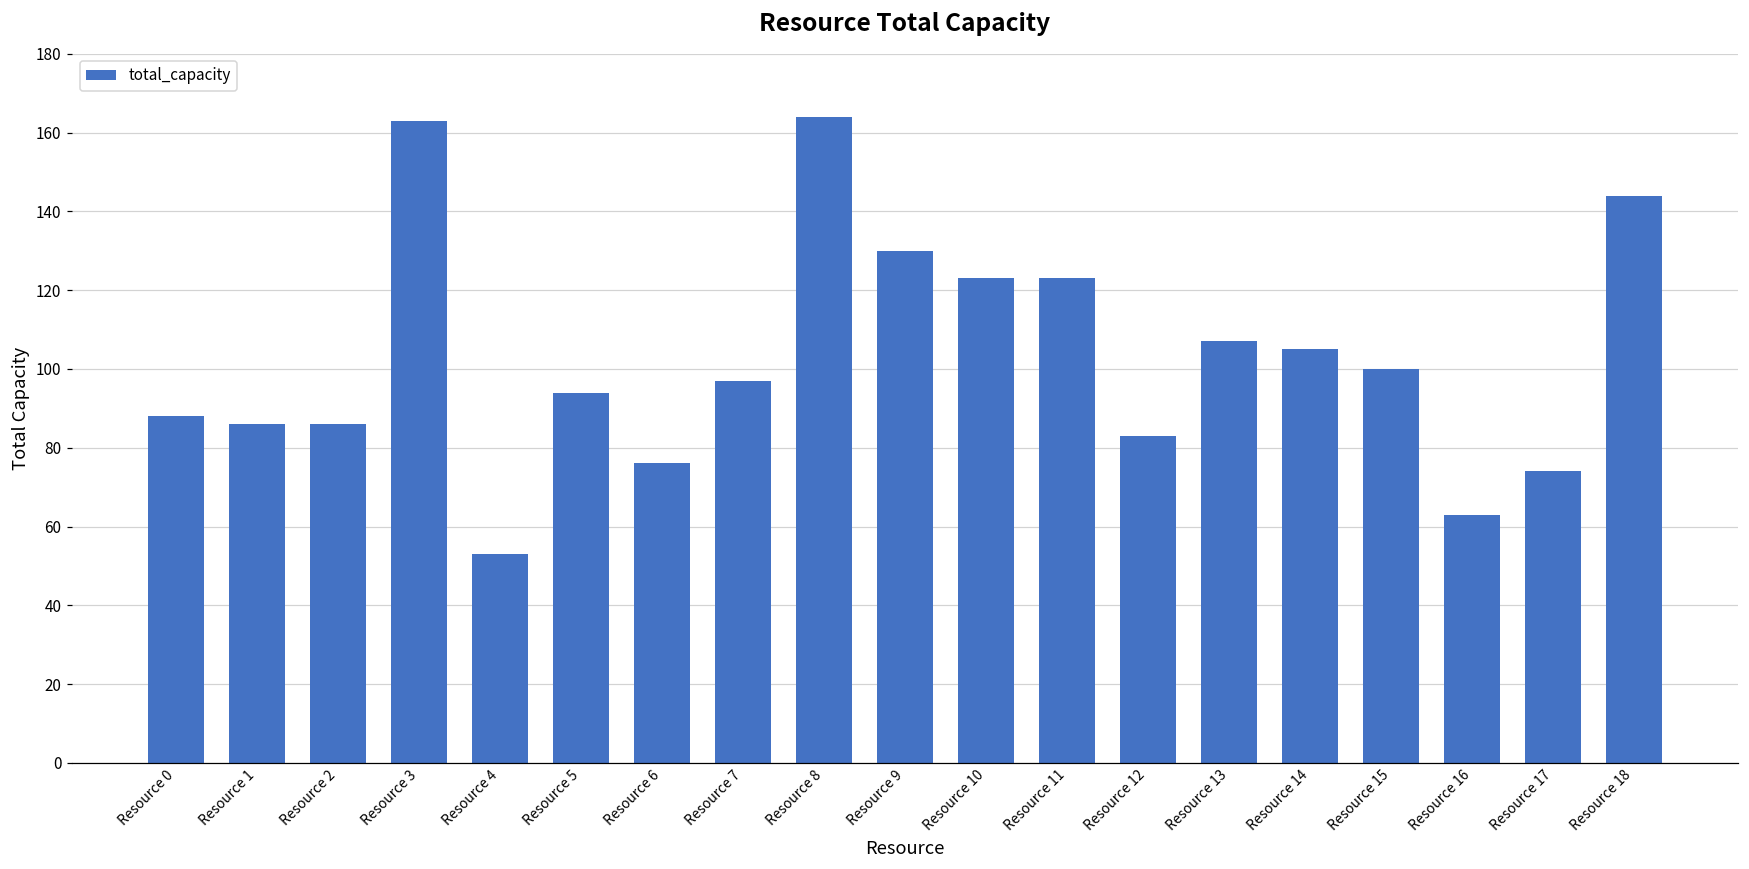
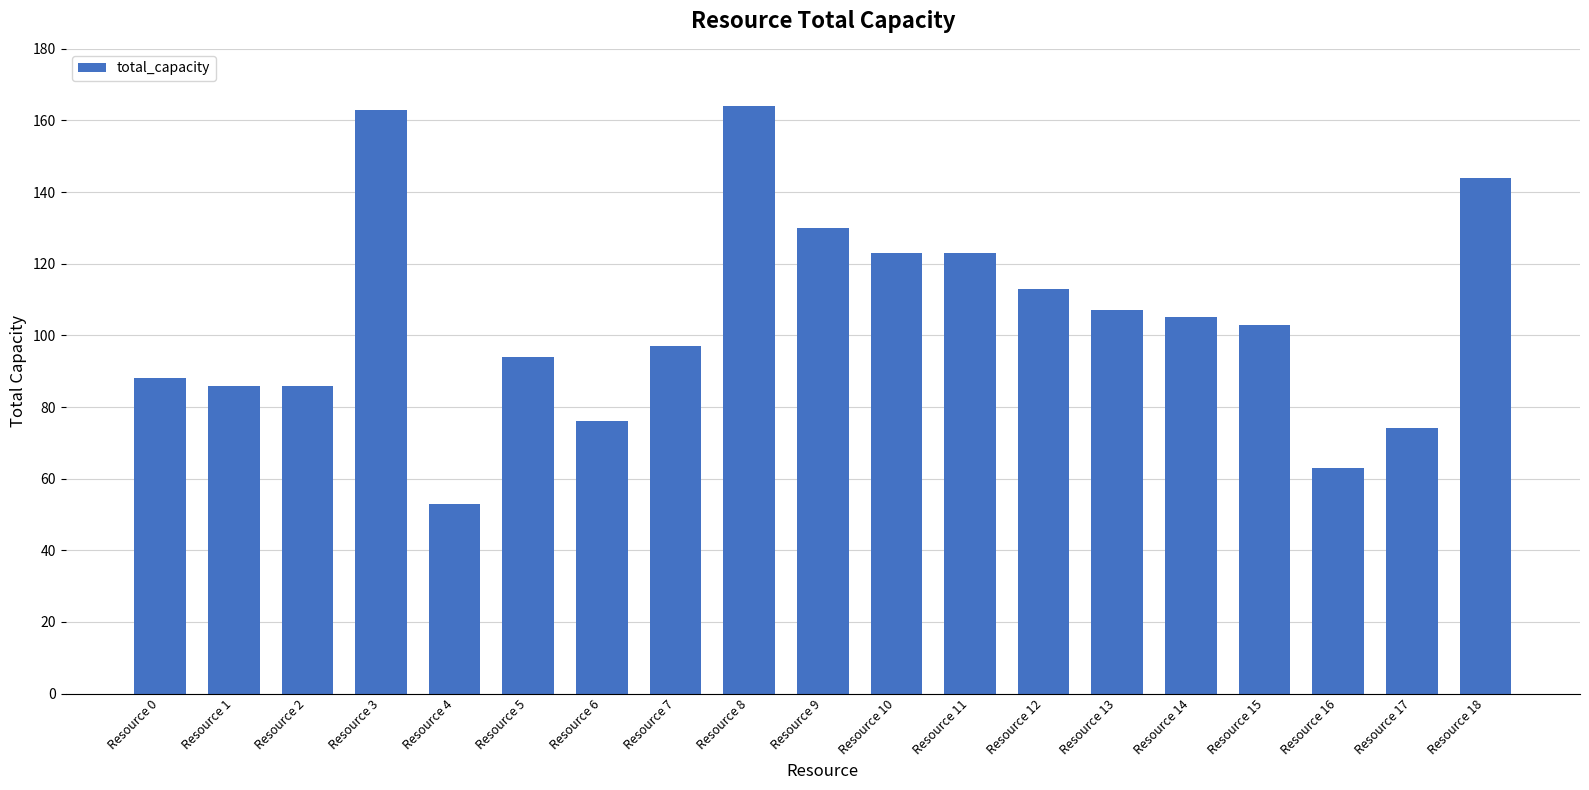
  {
    "Resource 0": 88,
    "Resource 1": 86,
    "Resource 2": 86,
    "Resource 3": 163,
    "Resource 4": 53,
    "Resource 5": 94,
    "Resource 6": 76,
    "Resource 7": 97,
    "Resource 8": 164,
    "Resource 9": 130,
    "Resource 10": 123,
    "Resource 11": 123,
-   "Resource 12": 83,
+   "Resource 12": 113,
    "Resource 13": 107,
    "Resource 14": 105,
-   "Resource 15": 100,
+   "Resource 15": 103,
    "Resource 16": 63,
    "Resource 17": 74,
    "Resource 18": 144
  }
